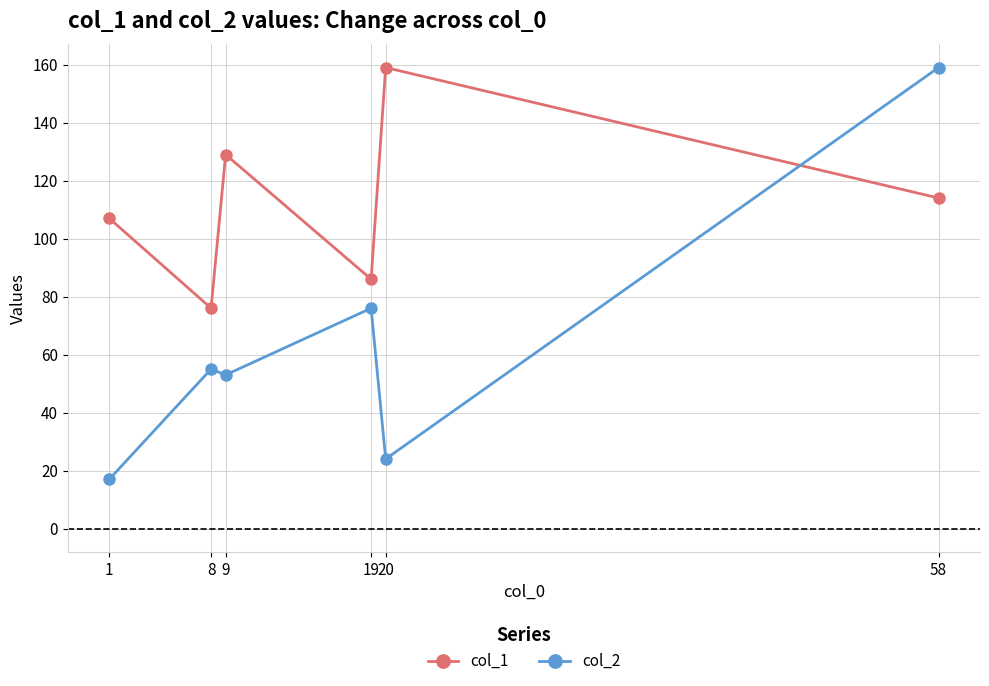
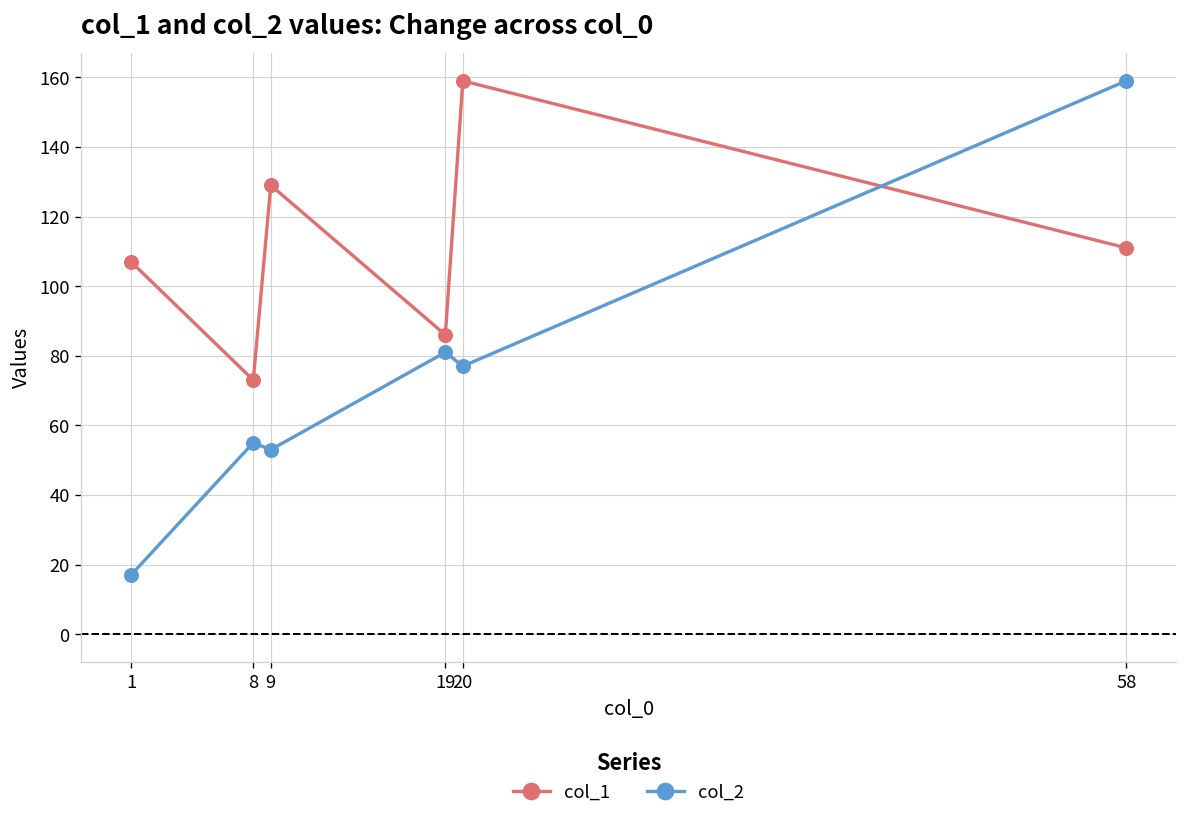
  {
    "col_1": {
      "1": 107,
-     "8": 76,
+     "8": 73,
      "9": 129,
      "19": 86,
      "20": 159,
-     "58": 114
+     "58": 111
    },
    "col_2": {
      "1": 17,
      "8": 55,
      "9": 53,
-     "19": 76,
-     "20": 24,
+     "19": 81,
+     "20": 77,
      "58": 159
    }
  }
